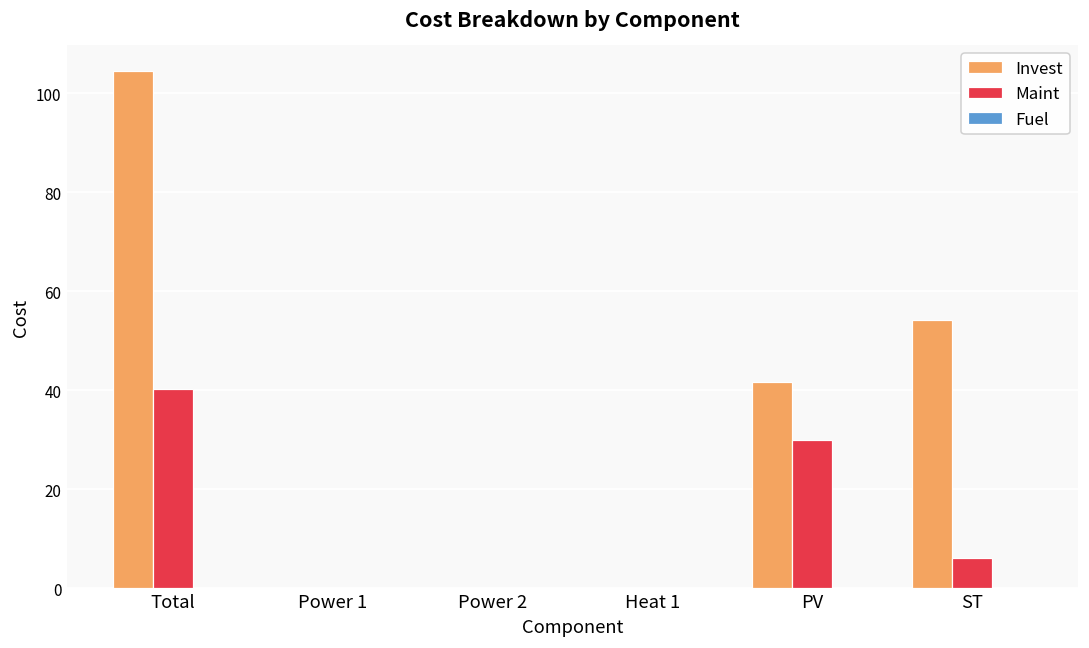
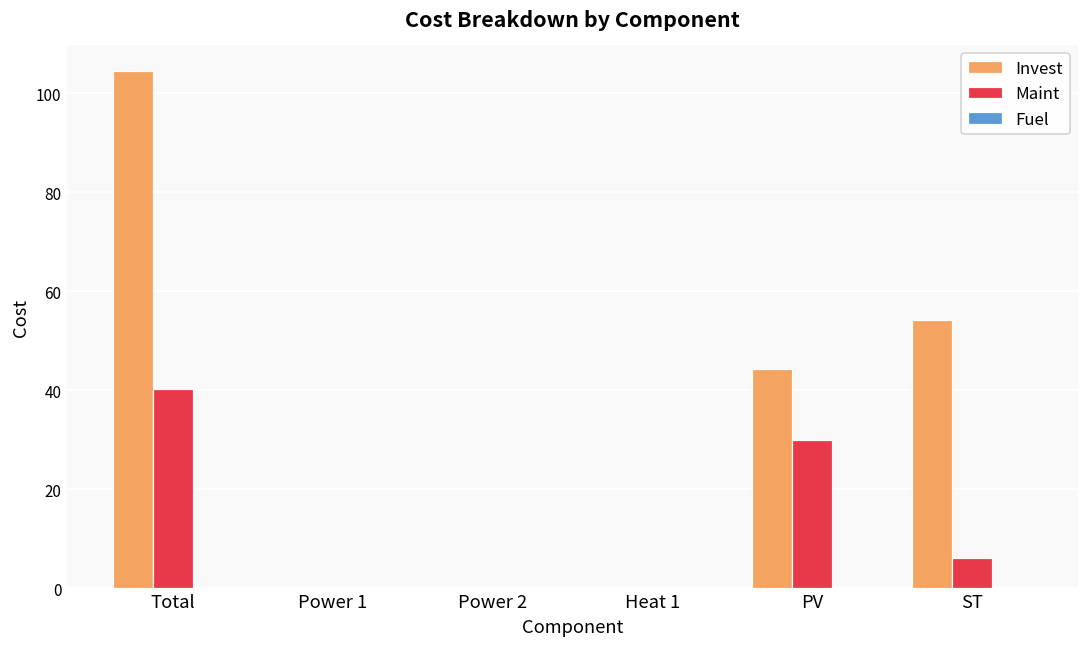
  {
    "Invest": {
      "Total": 105,
      "Power 1": 0,
      "Power 2": 0,
      "Heat 1": 0,
-     "PV": 42,
+     "PV": 44,
      "ST": 54
    },
    "Maint": {
      "Total": 40,
      "Power 1": 0,
      "Power 2": 0,
      "Heat 1": 0,
      "PV": 30,
      "ST": 6
    },
    "Fuel": {
      "Total": 0,
      "Power 1": 0,
      "Power 2": 0,
      "Heat 1": 0,
      "PV": 0,
      "ST": 0
    }
  }
